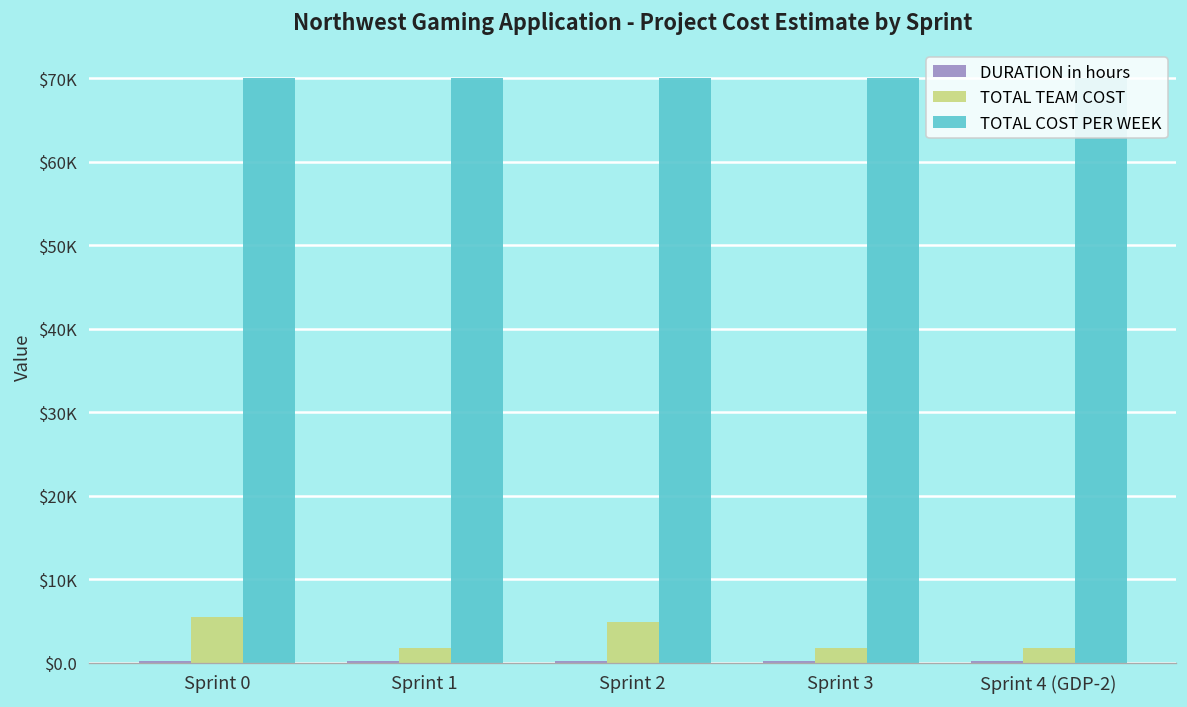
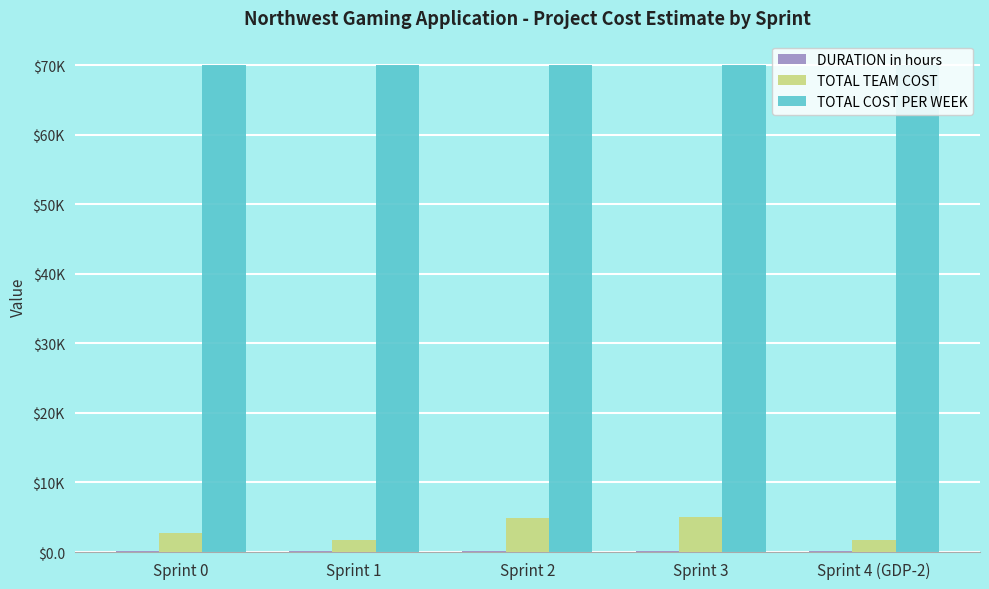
  {
    "TOTAL TEAM COST": {
-     "Sprint 0": "$5000",
+     "Sprint 0": "$3000",
      "Sprint 1": "$2000",
      "Sprint 2": "$5000",
-     "Sprint 3": "$2000",
+     "Sprint 3": "$5000",
      "Sprint 4 (GDP-2)": "$2000"
    },
    "TOTAL COST PER WEEK": {
      "Sprint 0": "$70000",
      "Sprint 1": "$70000",
      "Sprint 2": "$70000",
      "Sprint 3": "$70000"
    }
  }
